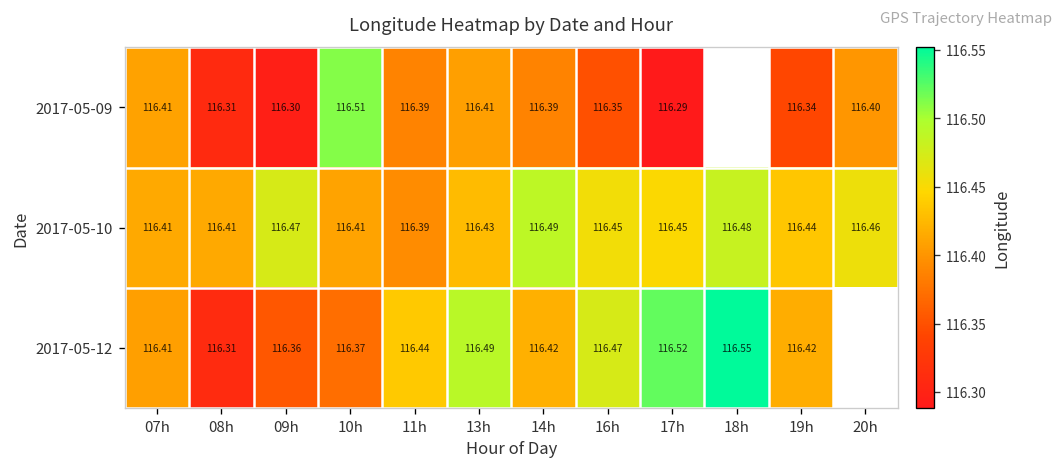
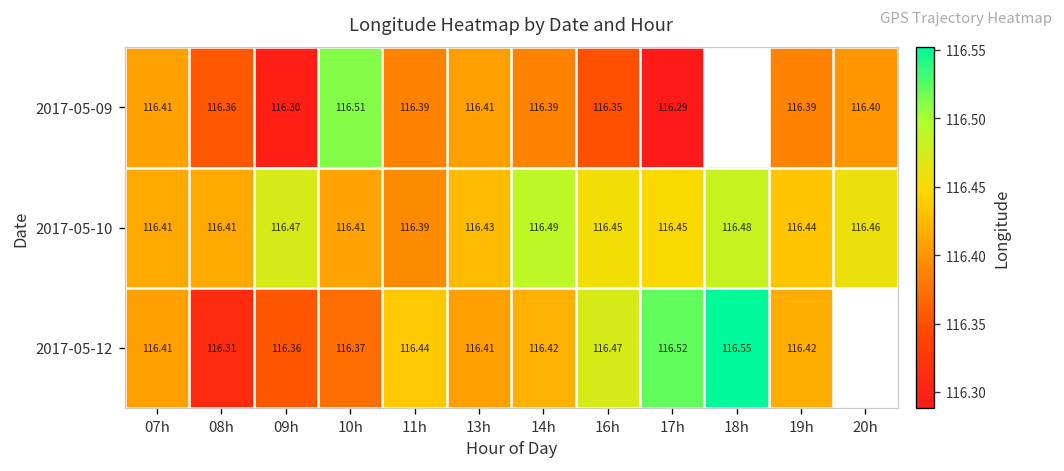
  {
    "2017-05-09": {
      "07h": 116.41,
-     "08h": 116.31,
+     "08h": 116.36,
      "09h": 116.30,
      "10h": 116.51,
      "11h": 116.39,
      "13h": 116.41,
      "14h": 116.39,
      "16h": 116.35,
      "17h": 116.29,
-     "19h": 116.34,
+     "19h": 116.39,
      "20h": 116.40
    },
    "2017-05-10": {
      "07h": 116.41,
      "08h": 116.41,
      "09h": 116.47,
      "10h": 116.41,
      "11h": 116.39,
      "13h": 116.43,
      "14h": 116.49,
      "16h": 116.45,
      "17h": 116.45,
      "18h": 116.48,
      "19h": 116.44,
      "20h": 116.46
    },
    "2017-05-12": {
      "07h": 116.41,
      "08h": 116.31,
      "09h": 116.36,
      "10h": 116.37,
      "11h": 116.44,
-     "13h": 116.49,
+     "13h": 116.41,
      "14h": 116.42,
      "16h": 116.47,
      "17h": 116.52,
      "18h": 116.55,
      "19h": 116.42
    }
  }
